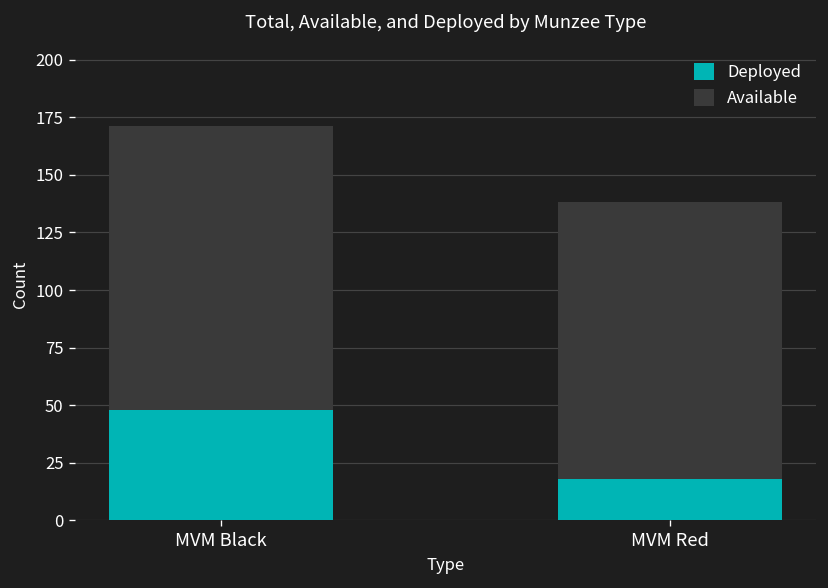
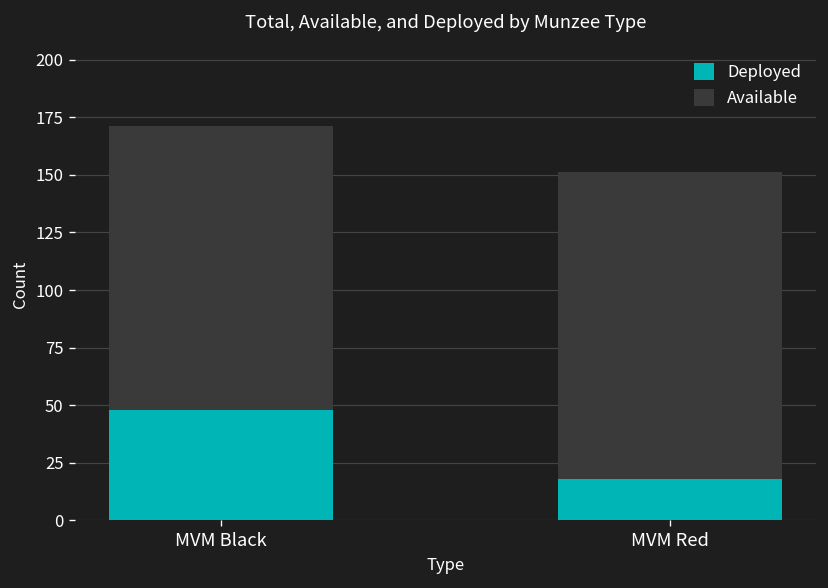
  {
    "Deployed": {
      "MVM Black": 48,
      "MVM Red": 18
    },
    "Available": {
      "MVM Black": 123,
-     "MVM Red": 120
+     "MVM Red": 133
    }
  }
